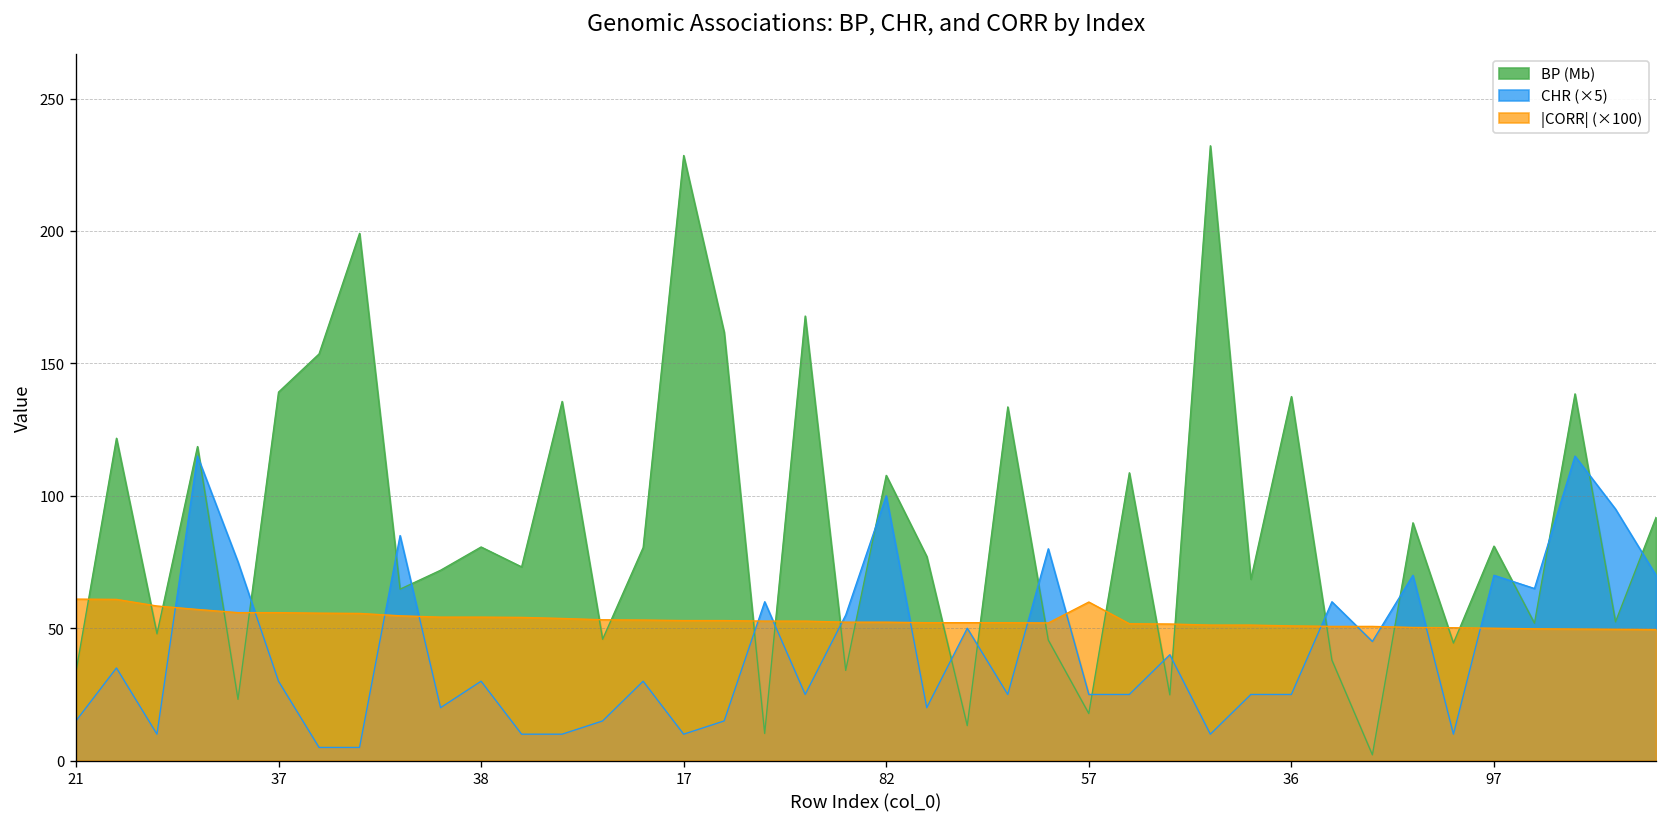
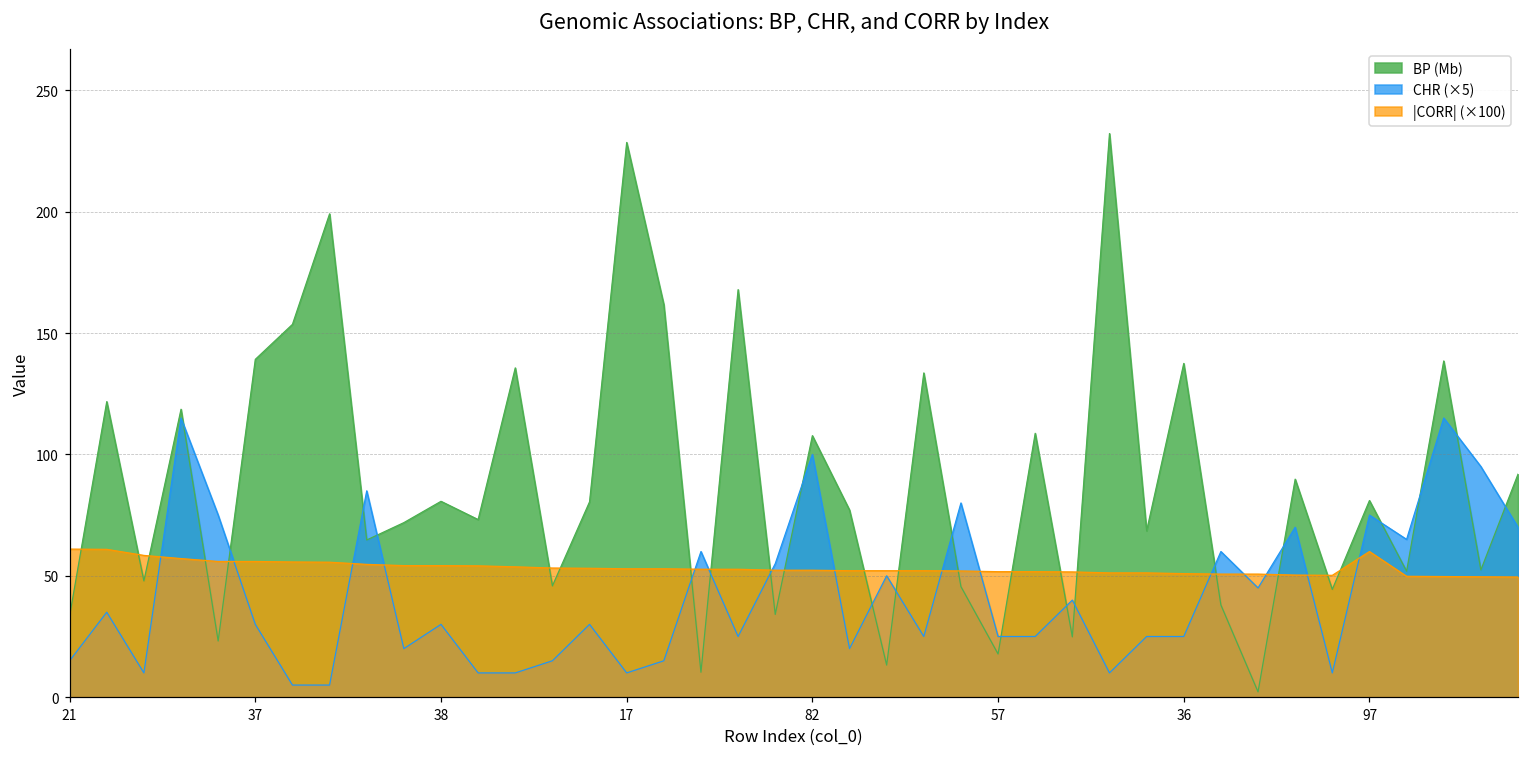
  {
    "BP (Mb)": {
      "82": 108,
      "57": 18,
      "97": 81
    },
    "CHR (×5)": {
      "82": 100,
      "57": 25,
-     "97": 70
+     "97": 75
    },
    "|CORR| (×100)": {
      "82": 52,
-     "57": 60,
-     "97": 50
+     "57": 52,
+     "97": 60
    }
  }
